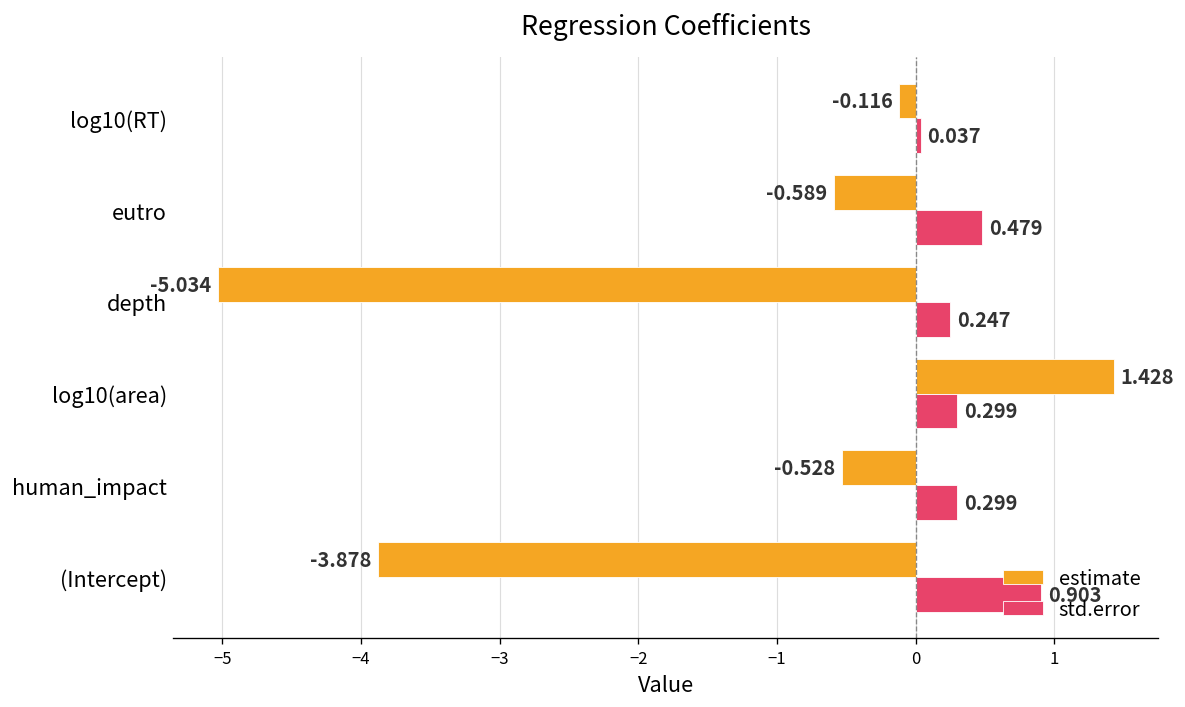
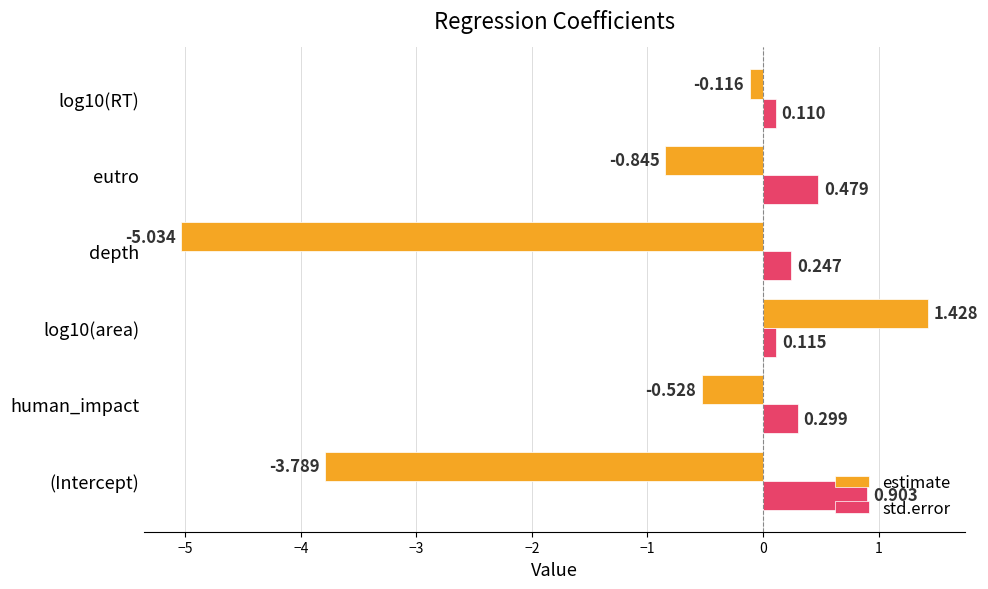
  {
    "estimate": {
      "log10(RT)": -0.116,
-     "eutro": -0.589,
+     "eutro": -0.845,
      "depth": -5.034,
      "log10(area)": 1.428,
      "human_impact": -0.528,
-     "(Intercept)": -3.878
+     "(Intercept)": -3.789
    },
    "std.error": {
-     "log10(RT)": 0.037,
+     "log10(RT)": 0.110,
      "eutro": 0.479,
      "depth": 0.247,
-     "log10(area)": 0.299,
+     "log10(area)": 0.115,
      "human_impact": 0.299,
      "(Intercept)": 0.903
    }
  }
